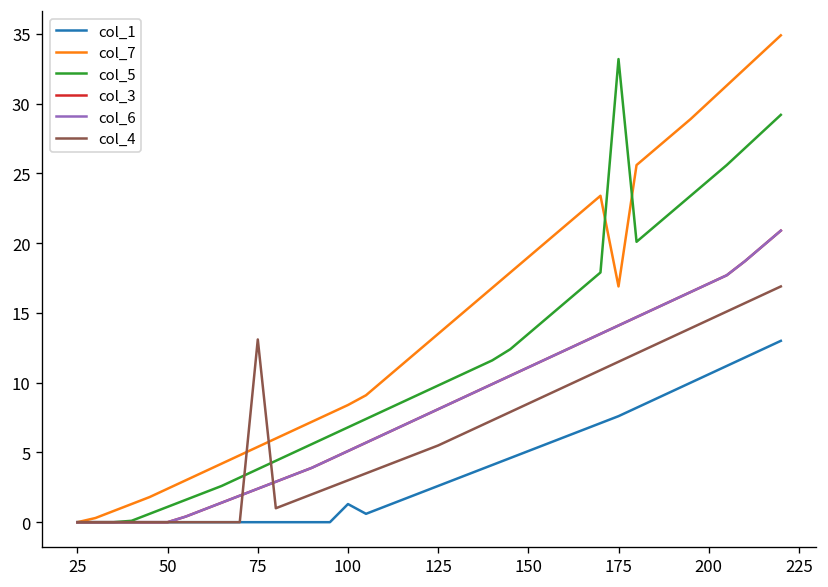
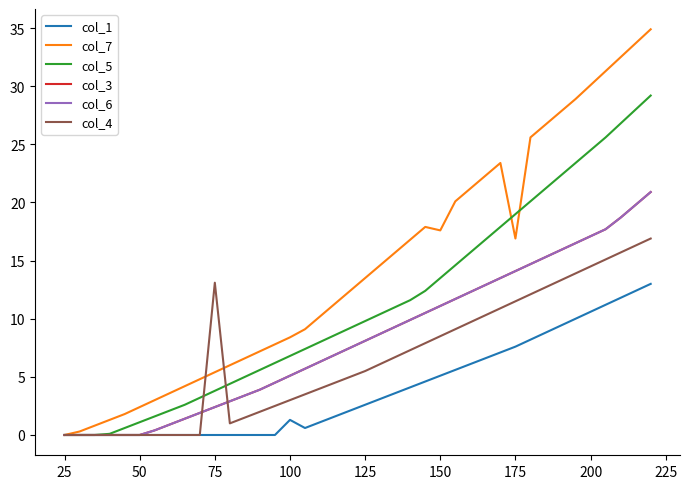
  {
    "col_1": {
      "75": 0.0,
      "100": 1.3,
      "125": 2.6,
      "150": 5.1,
      "175": 7.6,
      "200": 10.6
    },
    "col_7": {
      "50": 2.4,
      "75": 5.4,
      "100": 8.4,
      "125": 13.5,
-     "150": 19.0,
+     "150": 17.6,
      "175": 16.9,
      "200": 30.1
    },
    "col_5": {
      "50": 1.1,
      "75": 3.8,
      "100": 6.8,
      "125": 9.8,
      "150": 13.5,
-     "175": 33.2,
+     "175": 19.0,
      "200": 24.5
    },
    "col_6": {
      "75": 2.4,
      "100": 5.1,
      "125": 8.1,
      "150": 11.1,
      "175": 14.1,
      "200": 17.1
    },
    "col_4": {
      "75": 13.1,
      "100": 3.0,
      "125": 5.5,
      "150": 8.5,
      "175": 11.5,
      "200": 14.5
    }
  }
